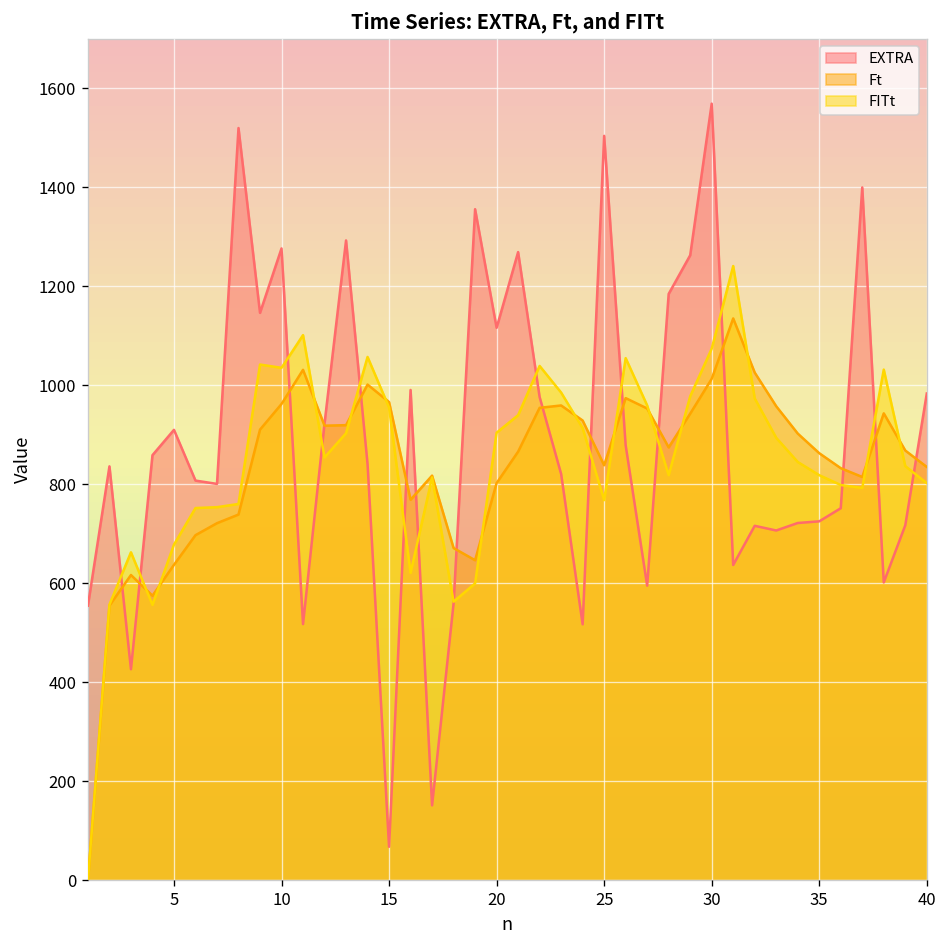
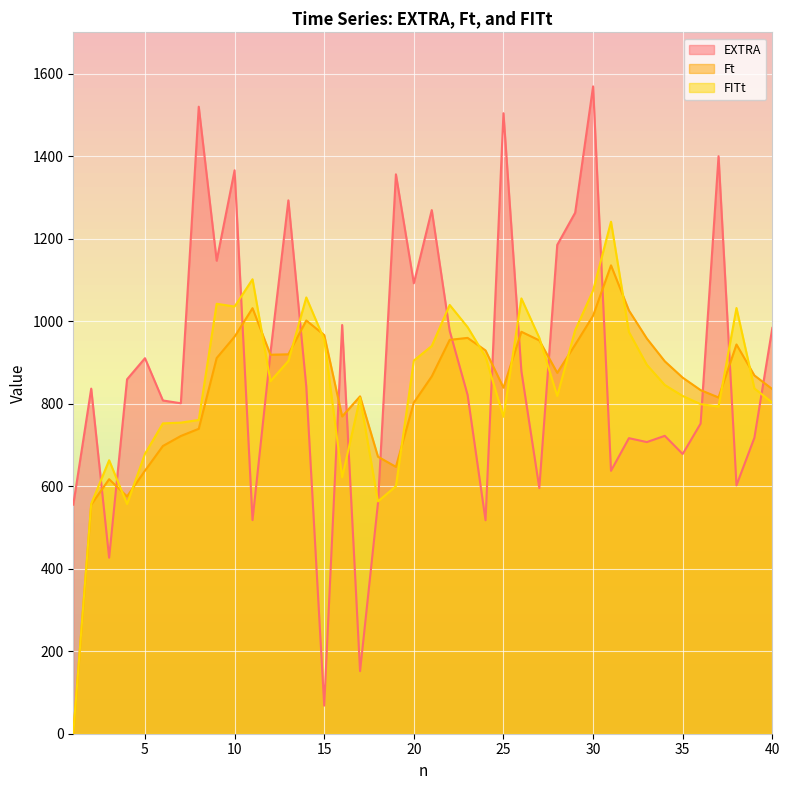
  {
    "EXTRA": {
      "5": 910,
-     "10": 1280,
+     "10": 1370,
      "15": 70,
-     "20": 1120,
+     "20": 1090,
      "25": 1500,
      "30": 1570,
-     "35": 730,
+     "35": 680,
      "40": 980
    }
  }
